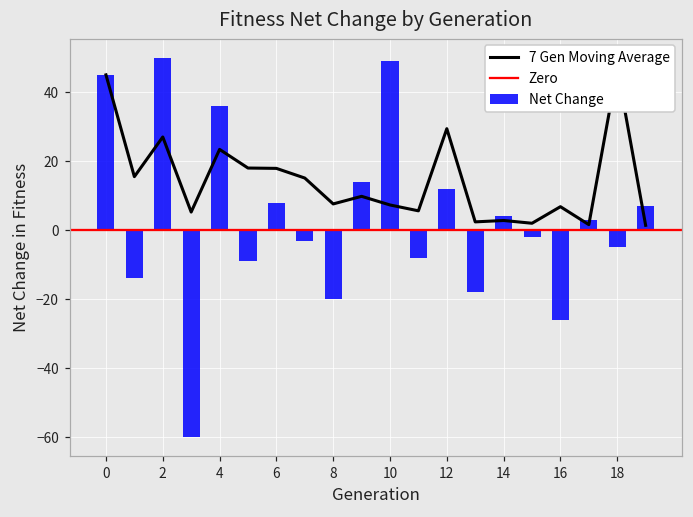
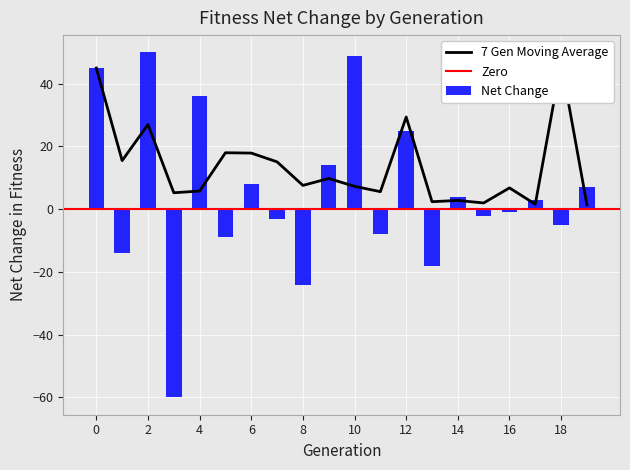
  {
    "7 Gen Moving Average": {
      "0": 45,
      "2": 27,
-     "4": 23,
+     "4": 6,
      "6": 18,
      "8": 8,
      "10": 7,
      "12": 29,
      "14": 3,
      "16": 7
    },
    "Net Change": {
      "0": 45,
      "2": 50,
      "4": 36,
      "6": 8,
-     "8": -20,
+     "8": -24,
      "10": 49,
-     "12": 12,
+     "12": 25,
      "14": 4,
-     "16": -26,
+     "16": -1,
      "18": -5
    }
  }
